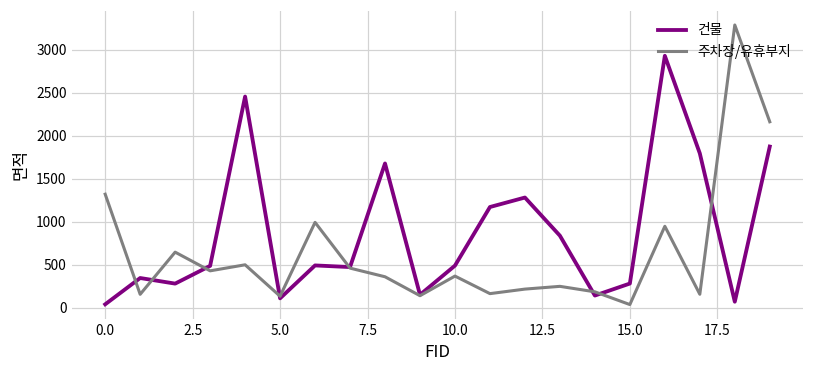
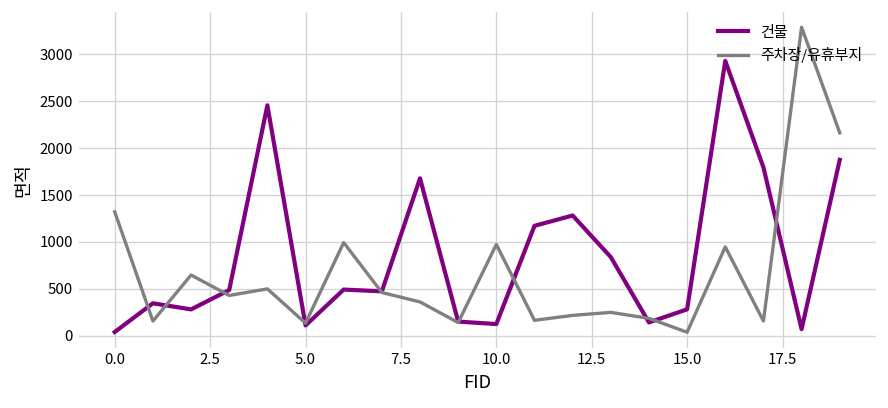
  {
    "건물": {
      "0.0": 0,
-     "10.0": 500,
+     "10.0": 100,
      "15.0": 300
    },
    "주차장/유휴부지": {
      "0.0": 1300,
-     "10.0": 400,
+     "10.0": 1000,
      "15.0": 0
    }
  }
